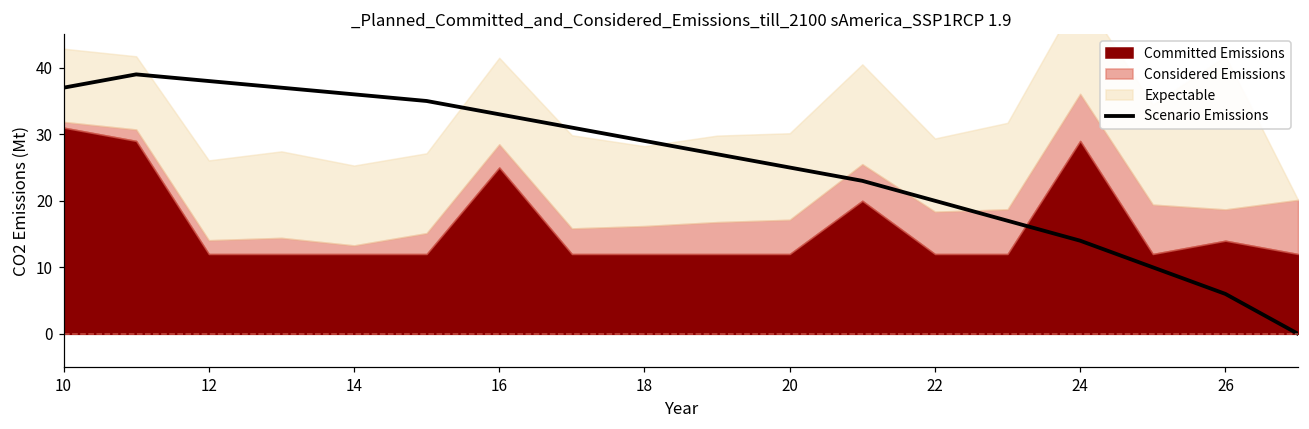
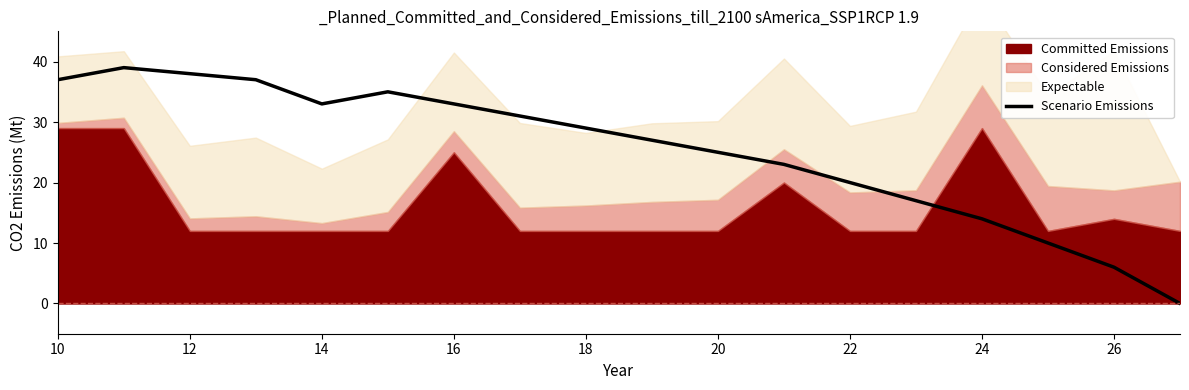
  {
    "Committed Emissions": {
-     "10": 31,
+     "10": 29,
      "12": 12,
      "14": 12,
      "16": 25,
      "18": 12,
      "20": 12,
      "22": 12,
      "24": 29,
      "26": 14
    },
    "Scenario Emissions": {
      "10": 37,
      "12": 38,
-     "14": 36,
+     "14": 33,
      "16": 33,
      "18": 29,
      "20": 25,
      "22": 20,
      "24": 14,
      "26": 6
    },
    "Considered Emissions": {
      "10": 1,
      "12": 2,
      "14": 1,
      "16": 3,
      "18": 4,
      "20": 5,
      "22": 6,
      "24": 7,
      "26": 5
    },
    "Expectable": {
      "10": 11,
      "12": 12,
-     "14": 12,
+     "14": 9,
      "16": 13,
      "18": 12,
      "20": 13,
      "22": 11
    }
  }
